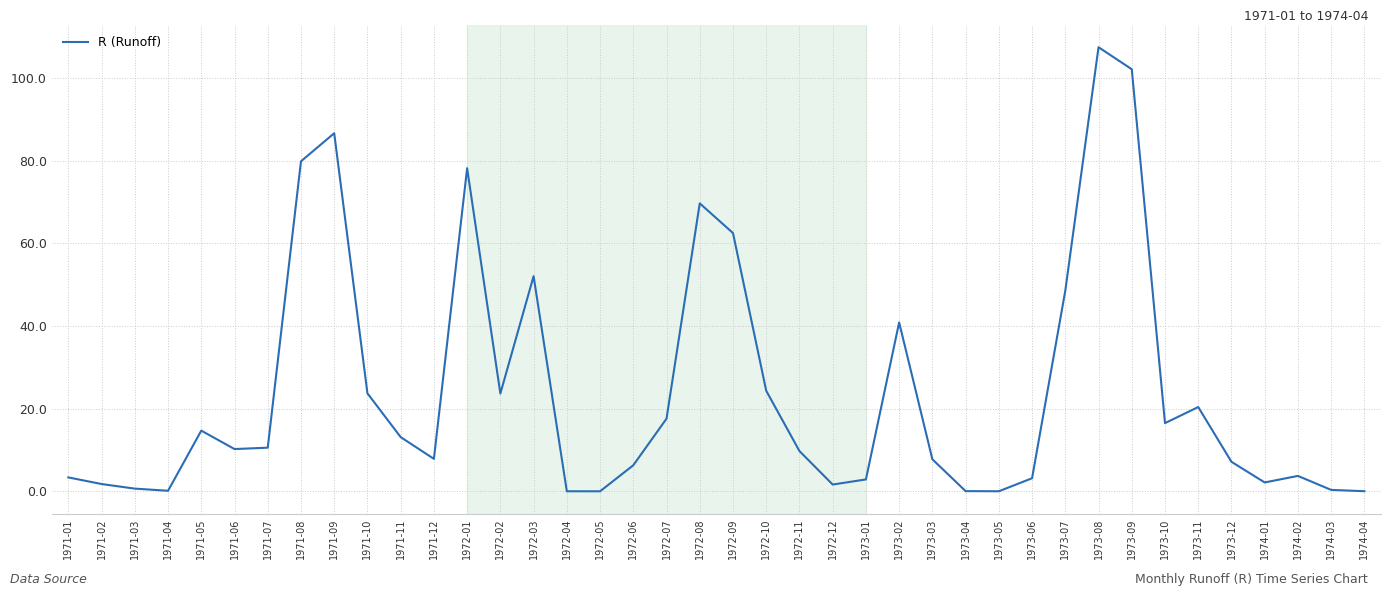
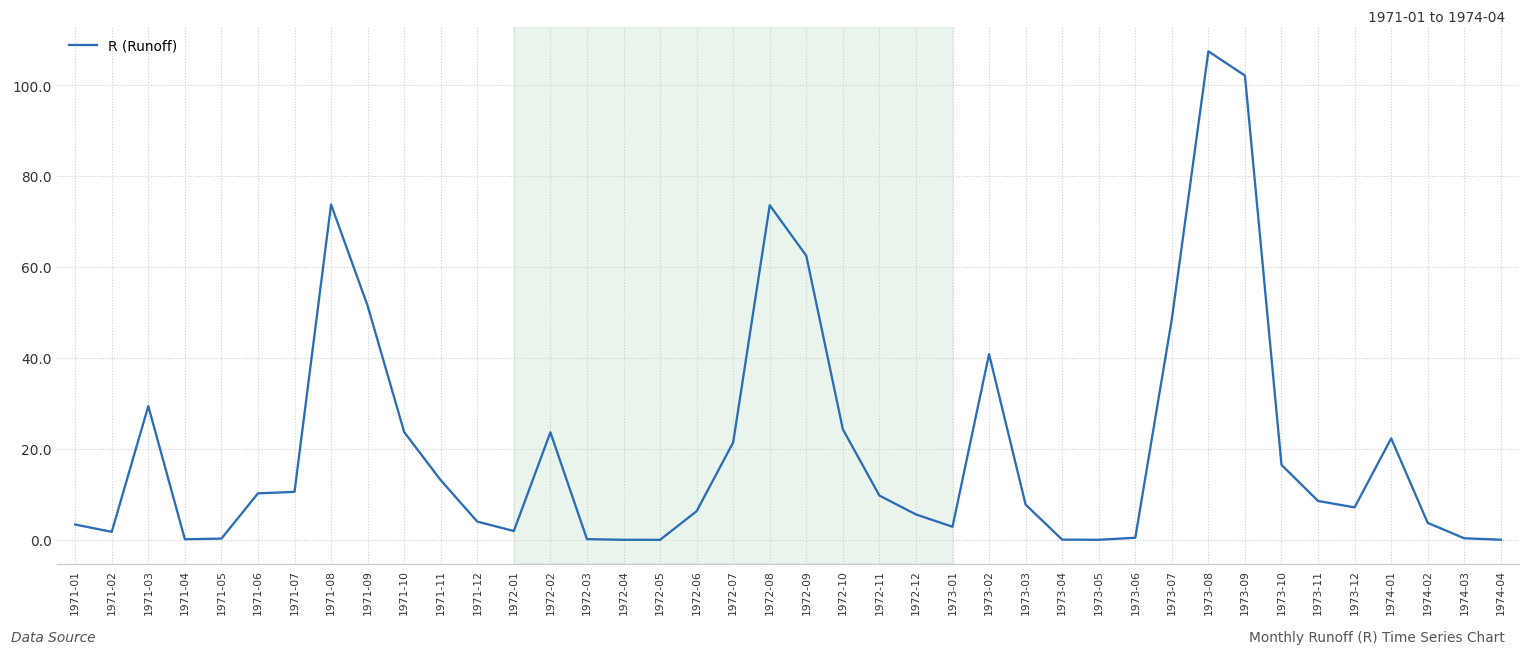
  {
    "1971-01": 3,
    "1971-02": 2,
-   "1971-03": 1,
+   "1971-03": 29,
    "1971-04": 0,
-   "1971-05": 15,
+   "1971-05": 0,
    "1971-06": 10,
    "1971-07": 11,
-   "1971-08": 80,
-   "1971-09": 87,
+   "1971-08": 74,
+   "1971-09": 52,
    "1971-10": 24,
    "1971-11": 13,
-   "1971-12": 8,
-   "1972-01": 78,
+   "1971-12": 4,
+   "1972-01": 2,
    "1972-02": 24,
-   "1972-03": 52,
+   "1972-03": 0,
    "1972-04": 0,
    "1972-05": 0,
    "1972-06": 6,
-   "1972-07": 18,
-   "1972-08": 70,
+   "1972-07": 21,
+   "1972-08": 74,
    "1972-09": 63,
    "1972-10": 24,
    "1972-11": 10,
-   "1972-12": 2,
+   "1972-12": 6,
    "1973-01": 3,
    "1973-02": 41,
    "1973-03": 8,
    "1973-04": 0,
    "1973-05": 0,
-   "1973-06": 3,
+   "1973-06": 0,
    "1973-07": 49,
    "1973-08": 108,
    "1973-09": 102,
    "1973-10": 17,
-   "1973-11": 20,
+   "1973-11": 9,
    "1973-12": 7,
-   "1974-01": 2,
+   "1974-01": 22,
    "1974-02": 4,
    "1974-03": 0,
    "1974-04": 0
  }
